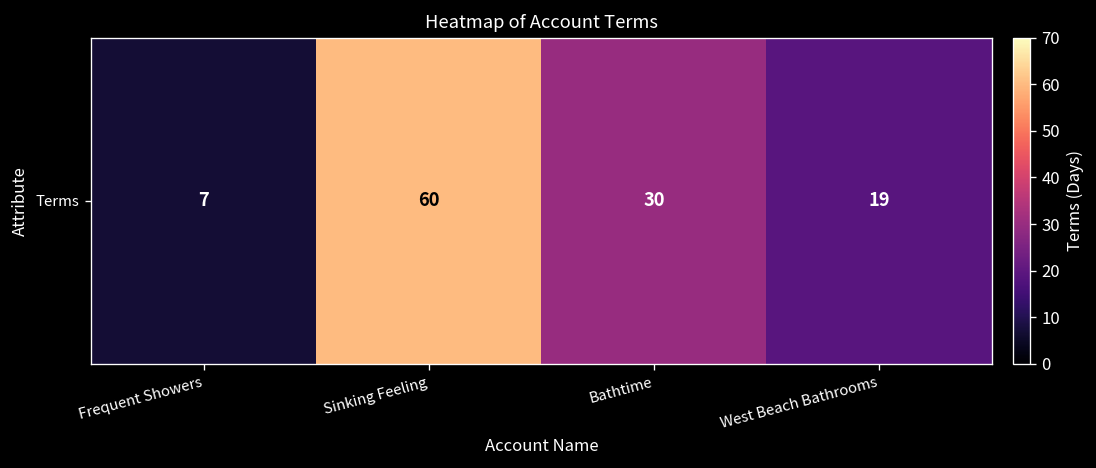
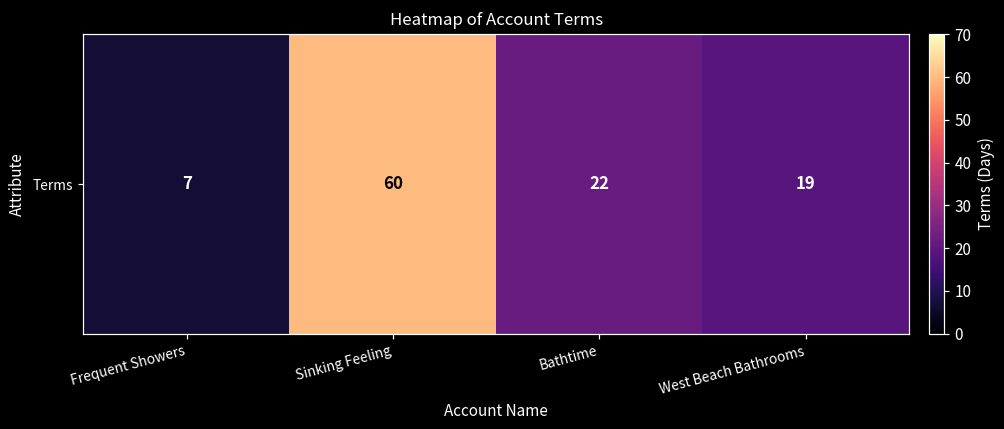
  {
    "Terms": {
      "Frequent Showers": 7,
      "Sinking Feeling": 60,
-     "Bathtime": 30,
+     "Bathtime": 22,
      "West Beach Bathrooms": 19
    }
  }
